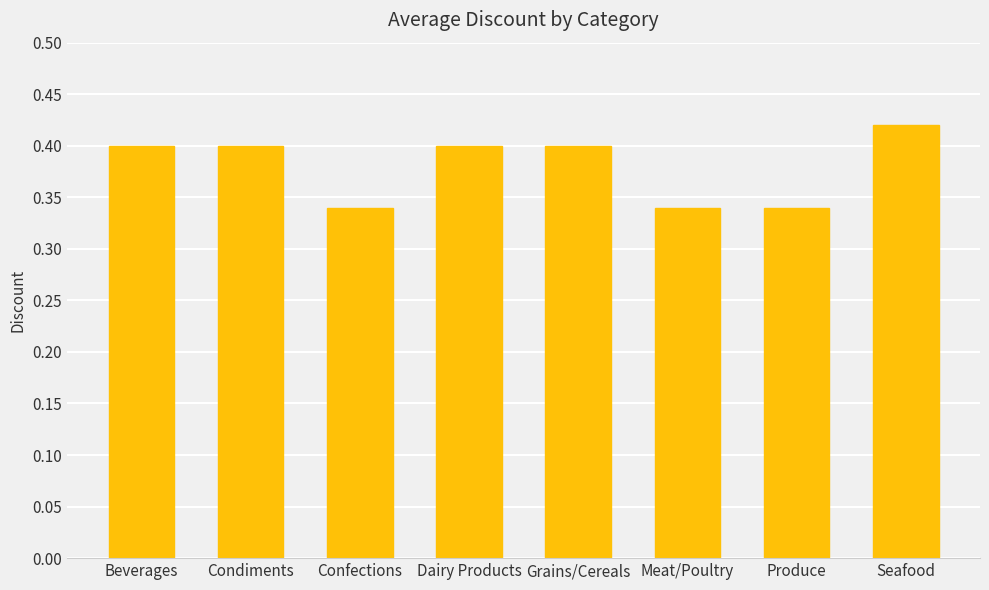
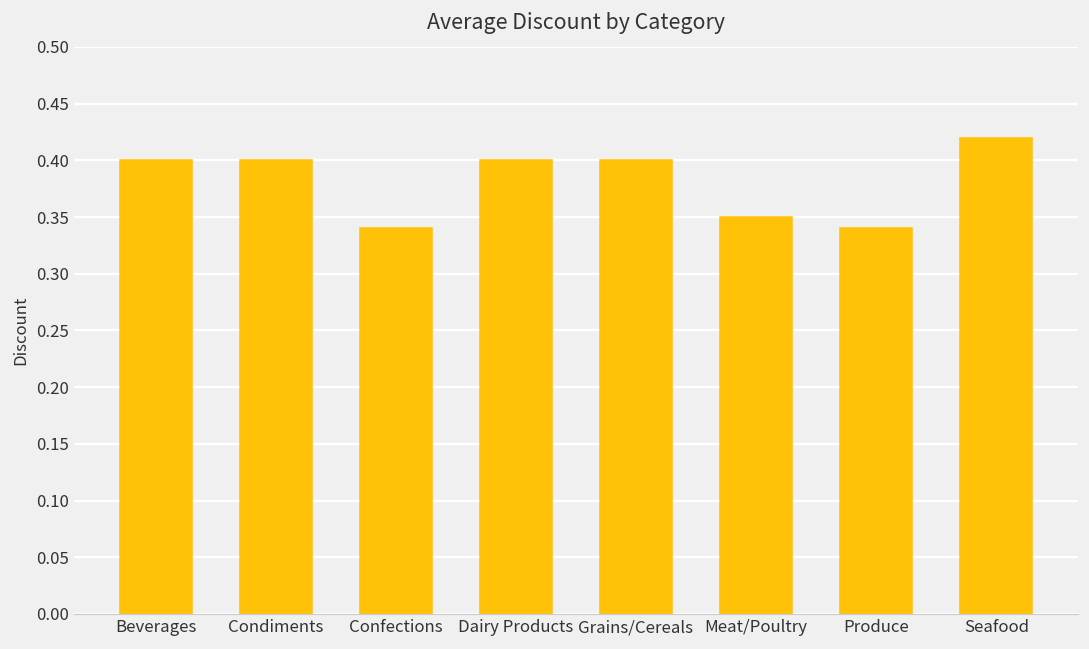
  {
    "Beverages": 0.40,
    "Condiments": 0.40,
    "Confections": 0.34,
    "Dairy Products": 0.40,
    "Grains/Cereals": 0.40,
-   "Meat/Poultry": 0.34,
+   "Meat/Poultry": 0.35,
    "Produce": 0.34,
    "Seafood": 0.42
  }
